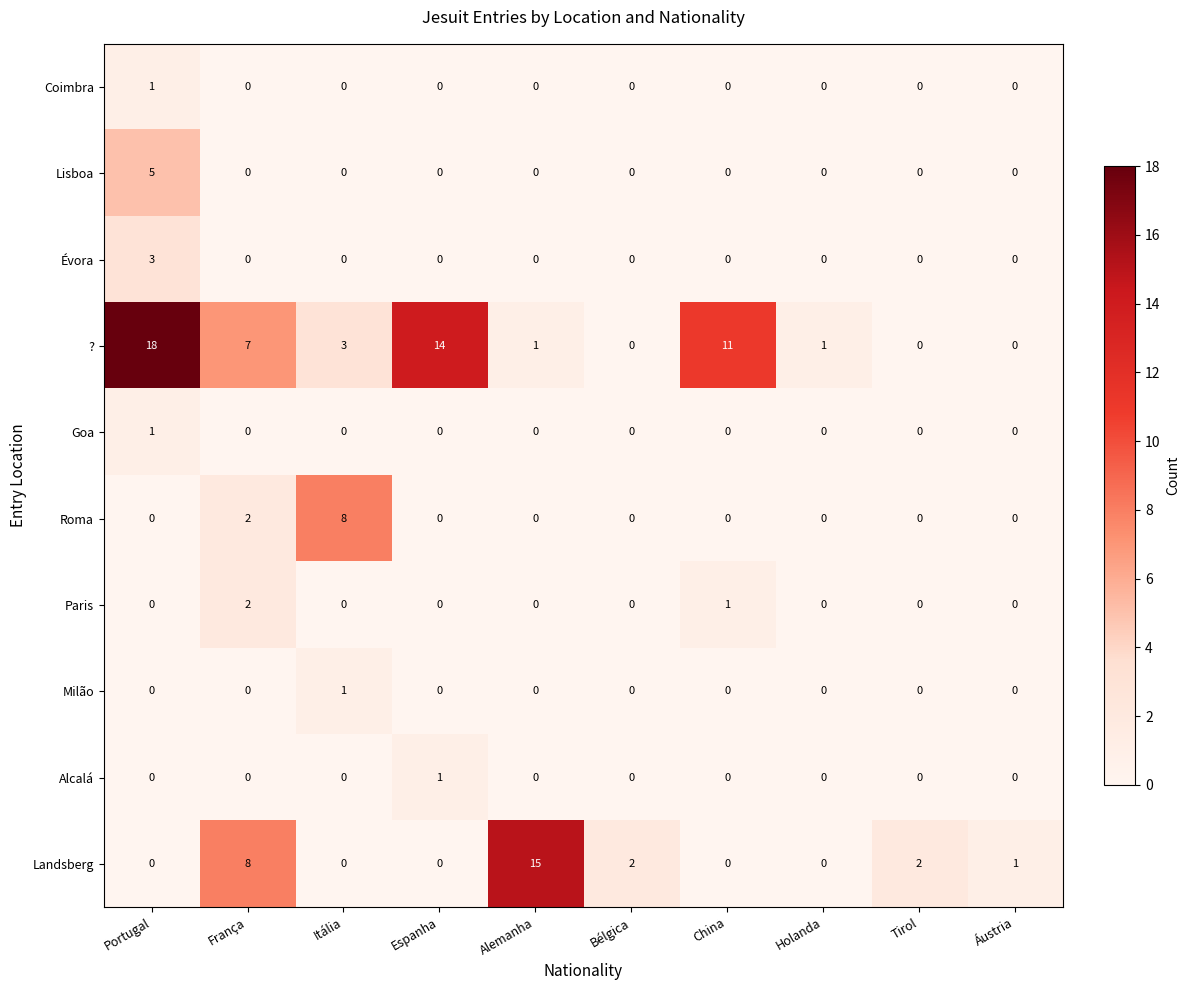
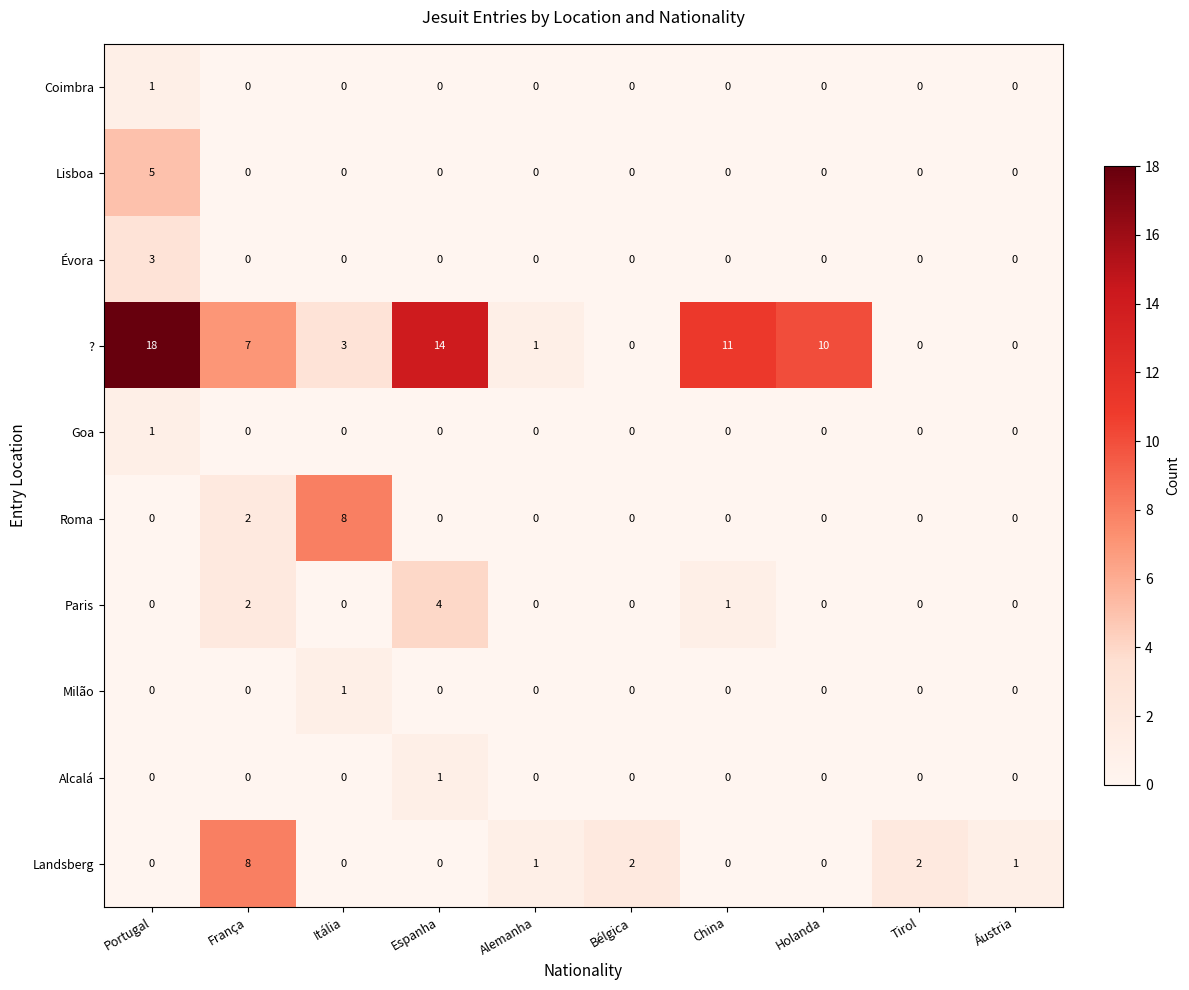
  {
    "Coimbra": {
      "Portugal": 1,
      "França": 0,
      "Itália": 0,
      "Espanha": 0,
      "Alemanha": 0,
      "Bélgica": 0,
      "China": 0,
      "Holanda": 0,
      "Tirol": 0,
      "Áustria": 0
    },
    "Lisboa": {
      "Portugal": 5,
      "França": 0,
      "Itália": 0,
      "Espanha": 0,
      "Alemanha": 0,
      "Bélgica": 0,
      "China": 0,
      "Holanda": 0,
      "Tirol": 0,
      "Áustria": 0
    },
    "Évora": {
      "Portugal": 3,
      "França": 0,
      "Itália": 0,
      "Espanha": 0,
      "Alemanha": 0,
      "Bélgica": 0,
      "China": 0,
      "Holanda": 0,
      "Tirol": 0,
      "Áustria": 0
    },
    "?": {
      "Portugal": 18,
      "França": 7,
      "Itália": 3,
      "Espanha": 14,
      "Alemanha": 1,
      "Bélgica": 0,
      "China": 11,
-     "Holanda": 1,
+     "Holanda": 10,
      "Tirol": 0,
      "Áustria": 0
    },
    "Goa": {
      "Portugal": 1,
      "França": 0,
      "Itália": 0,
      "Espanha": 0,
      "Alemanha": 0,
      "Bélgica": 0,
      "China": 0,
      "Holanda": 0,
      "Tirol": 0,
      "Áustria": 0
    },
    "Roma": {
      "Portugal": 0,
      "França": 2,
      "Itália": 8,
      "Espanha": 0,
      "Alemanha": 0,
      "Bélgica": 0,
      "China": 0,
      "Holanda": 0,
      "Tirol": 0,
      "Áustria": 0
    },
    "Paris": {
      "Portugal": 0,
      "França": 2,
      "Itália": 0,
-     "Espanha": 0,
+     "Espanha": 4,
      "Alemanha": 0,
      "Bélgica": 0,
      "China": 1,
      "Holanda": 0,
      "Tirol": 0,
      "Áustria": 0
    },
    "Milão": {
      "Portugal": 0,
      "França": 0,
      "Itália": 1,
      "Espanha": 0,
      "Alemanha": 0,
      "Bélgica": 0,
      "China": 0,
      "Holanda": 0,
      "Tirol": 0,
      "Áustria": 0
    },
    "Alcalá": {
      "Portugal": 0,
      "França": 0,
      "Itália": 0,
      "Espanha": 1,
      "Alemanha": 0,
      "Bélgica": 0,
      "China": 0,
      "Holanda": 0,
      "Tirol": 0,
      "Áustria": 0
    },
    "Landsberg": {
      "Portugal": 0,
      "França": 8,
      "Itália": 0,
      "Espanha": 0,
-     "Alemanha": 15,
+     "Alemanha": 1,
      "Bélgica": 2,
      "China": 0,
      "Holanda": 0,
      "Tirol": 2,
      "Áustria": 1
    }
  }
